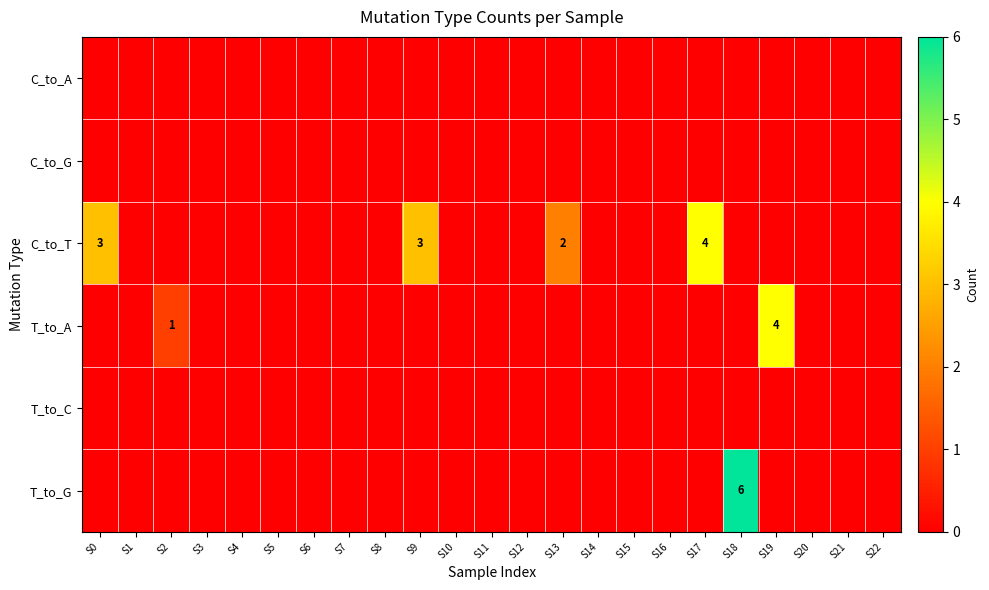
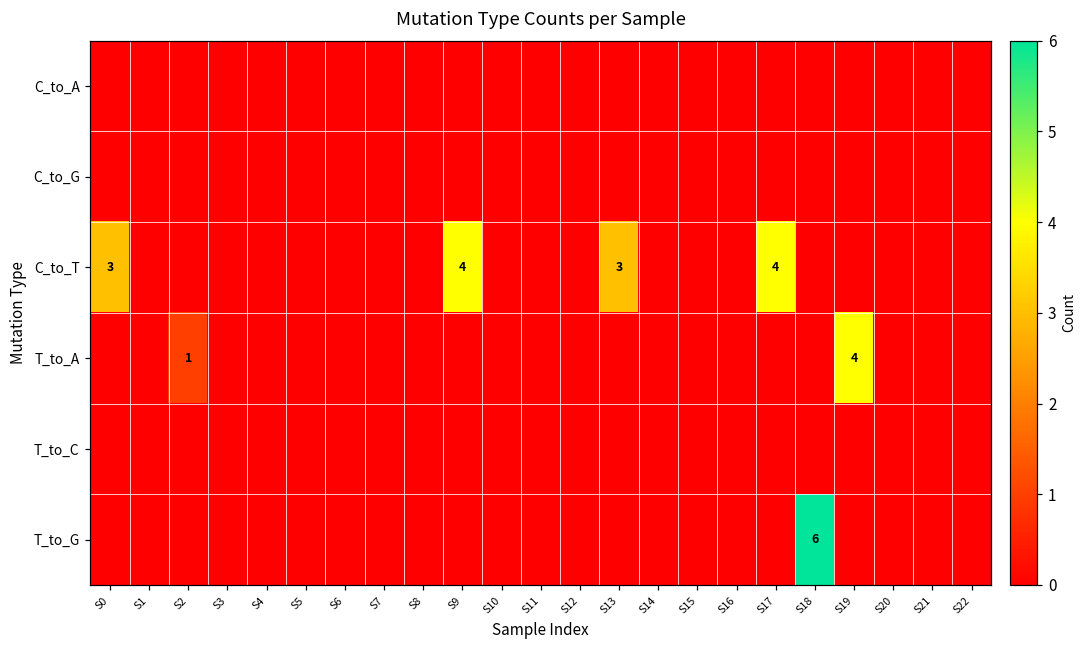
  {
    "C_to_T": {
      "S0": 3,
-     "S9": 3,
-     "S13": 2,
+     "S9": 4,
+     "S13": 3,
      "S17": 4
    },
    "T_to_A": {
      "S2": 1,
      "S19": 4
    },
    "T_to_G": {
      "S18": 6
    }
  }
